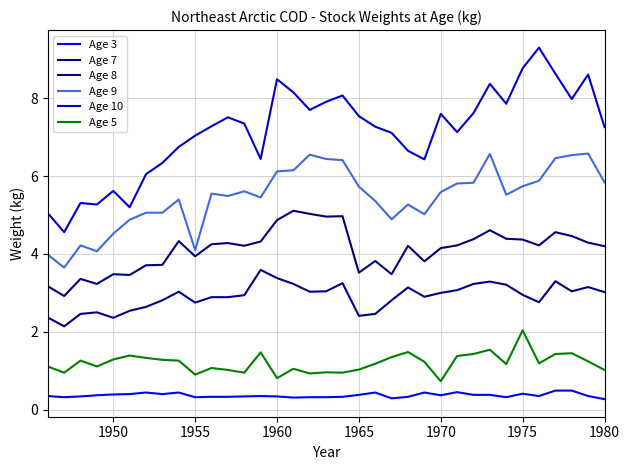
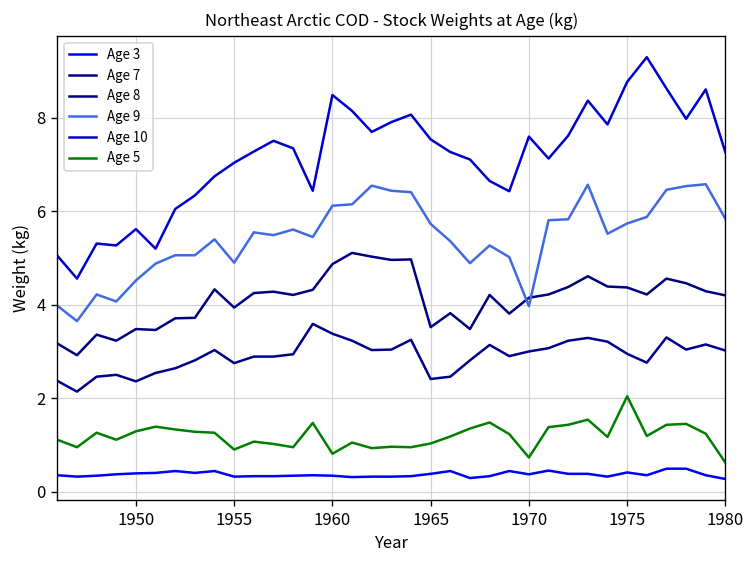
  {
    "Age 9": {
      "1950": 4.5,
-     "1955": 4.1,
+     "1955": 4.9,
      "1960": 6.1,
      "1965": 5.7,
-     "1970": 5.6,
+     "1970": 4.0,
      "1975": 5.7,
      "1980": 5.8
    },
    "Age 5": {
      "1950": 1.3,
      "1955": 0.9,
      "1960": 0.8,
      "1965": 1.0,
      "1970": 0.7,
      "1975": 2.0,
-     "1980": 1.0
+     "1980": 0.6
    }
  }
